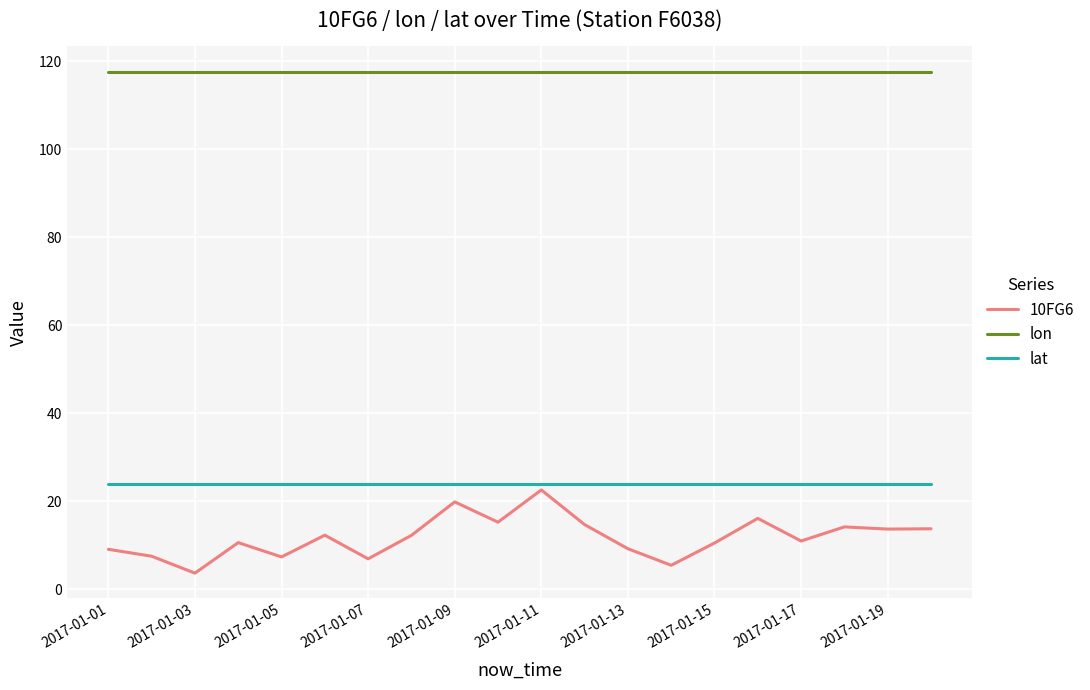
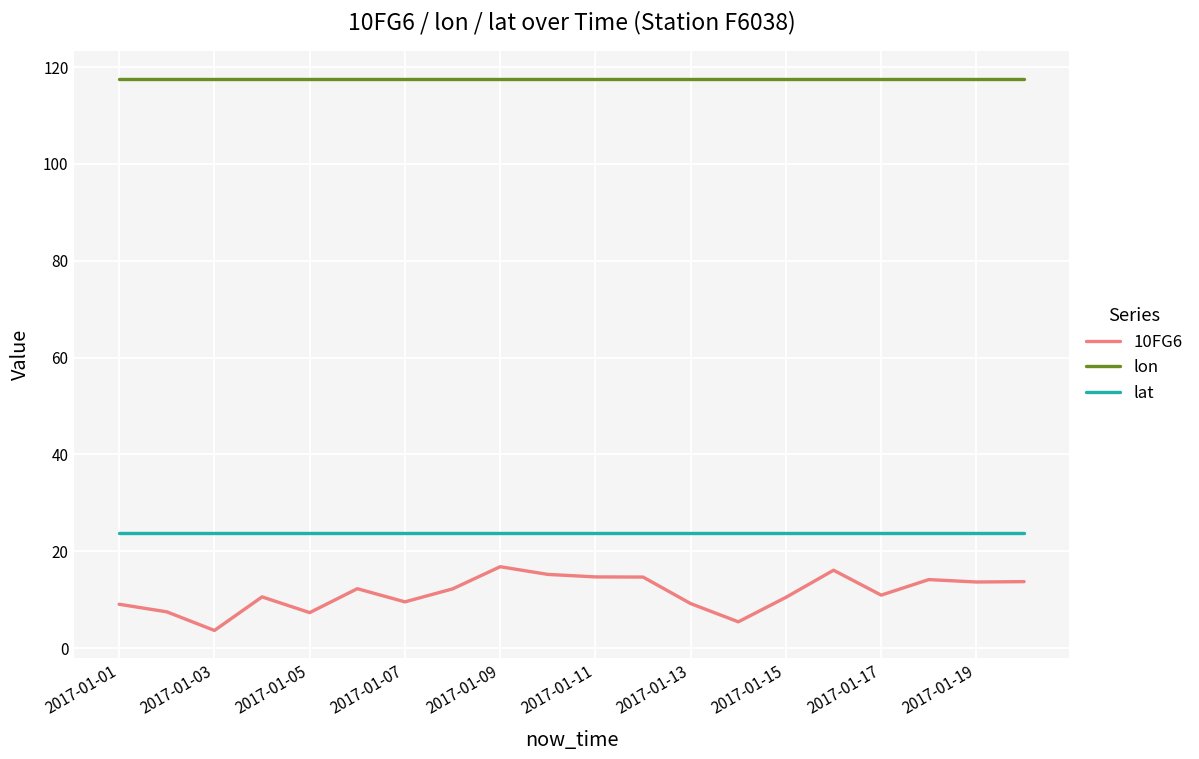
  {
    "10FG6": {
      "2017-01-01": 9,
      "2017-01-03": 4,
      "2017-01-05": 7,
-     "2017-01-07": 7,
-     "2017-01-09": 20,
-     "2017-01-11": 23,
+     "2017-01-07": 10,
+     "2017-01-09": 17,
+     "2017-01-11": 15,
      "2017-01-13": 9,
      "2017-01-15": 10,
      "2017-01-17": 11,
      "2017-01-19": 14
    },
    "lon": {
      "2017-01-01": 118,
      "2017-01-03": 118,
      "2017-01-05": 118,
      "2017-01-07": 118,
      "2017-01-09": 118,
      "2017-01-11": 118,
      "2017-01-13": 118,
      "2017-01-15": 118,
      "2017-01-17": 118,
      "2017-01-19": 118
    },
    "lat": {
      "2017-01-01": 24,
      "2017-01-03": 24,
      "2017-01-05": 24,
      "2017-01-07": 24,
      "2017-01-09": 24,
      "2017-01-11": 24,
      "2017-01-13": 24,
      "2017-01-15": 24,
      "2017-01-17": 24,
      "2017-01-19": 24
    }
  }
